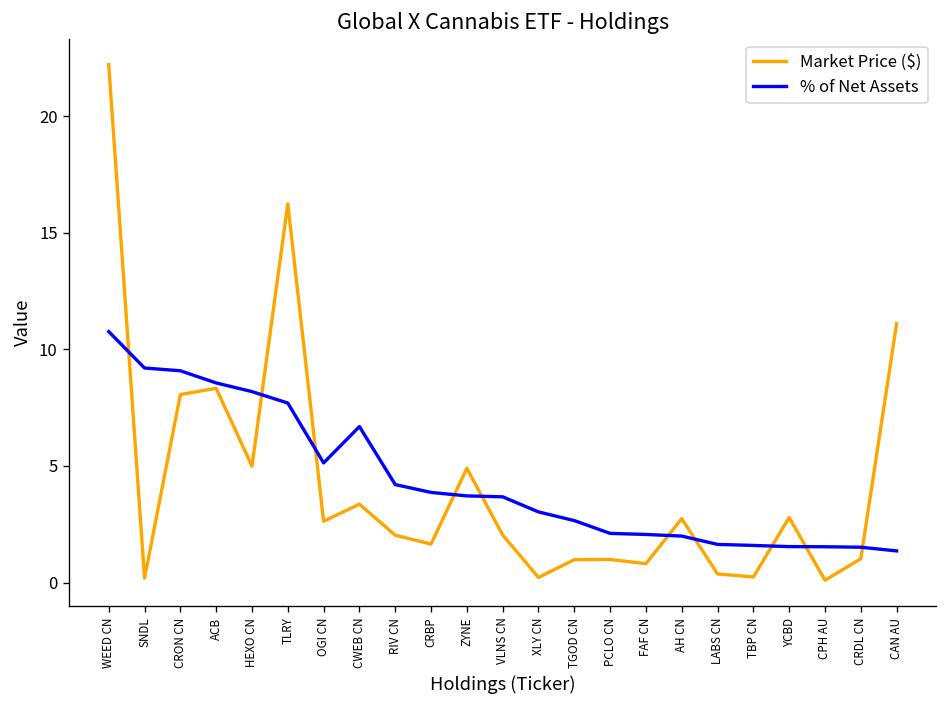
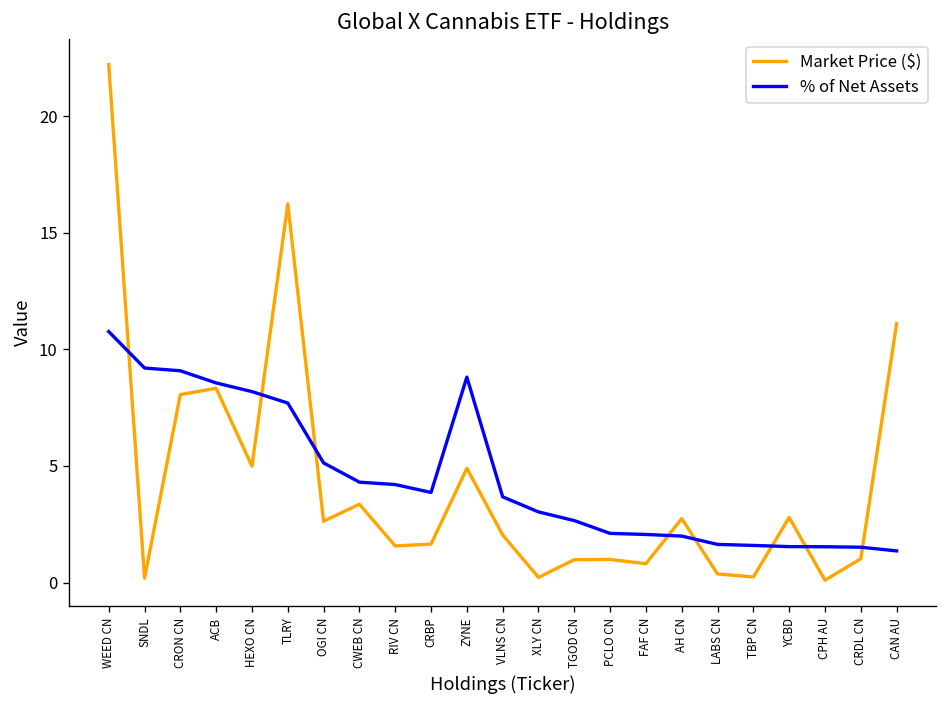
  {
    "Market Price ($)": {
      "WEED CN": 22.2,
      "SNDL": 0.2,
      "CRON CN": 8.1,
      "ACB": 8.3,
      "HEXO CN": 5.0,
      "TLRY": 16.2,
      "OGI CN": 2.6,
      "CWEB CN": 3.4,
-     "RIV CN": 2.0,
+     "RIV CN": 1.6,
      "CRBP": 1.7,
      "ZYNE": 4.9,
      "VLNS CN": 2.0,
      "XLY CN": 0.2,
      "TGOD CN": 1.0,
      "PCLO CN": 1.0,
      "FAF CN": 0.8,
      "AH CN": 2.7,
      "LABS CN": 0.4,
      "TBP CN": 0.2,
      "YCBD": 2.8,
      "CPH AU": 0.1,
      "CRDL CN": 1.0,
      "CAN AU": 11.1
    },
    "% of Net Assets": {
      "WEED CN": 10.8,
      "SNDL": 9.2,
      "CRON CN": 9.1,
      "ACB": 8.6,
      "HEXO CN": 8.2,
      "TLRY": 7.7,
      "OGI CN": 5.1,
-     "CWEB CN": 6.7,
+     "CWEB CN": 4.3,
      "RIV CN": 4.2,
      "CRBP": 3.9,
-     "ZYNE": 3.7,
+     "ZYNE": 8.8,
      "VLNS CN": 3.7,
      "XLY CN": 3.0,
      "TGOD CN": 2.7,
      "PCLO CN": 2.1,
      "FAF CN": 2.1,
      "AH CN": 2.0,
      "LABS CN": 1.6,
      "TBP CN": 1.6,
      "YCBD": 1.5,
      "CPH AU": 1.5,
      "CRDL CN": 1.5,
      "CAN AU": 1.4
    }
  }
